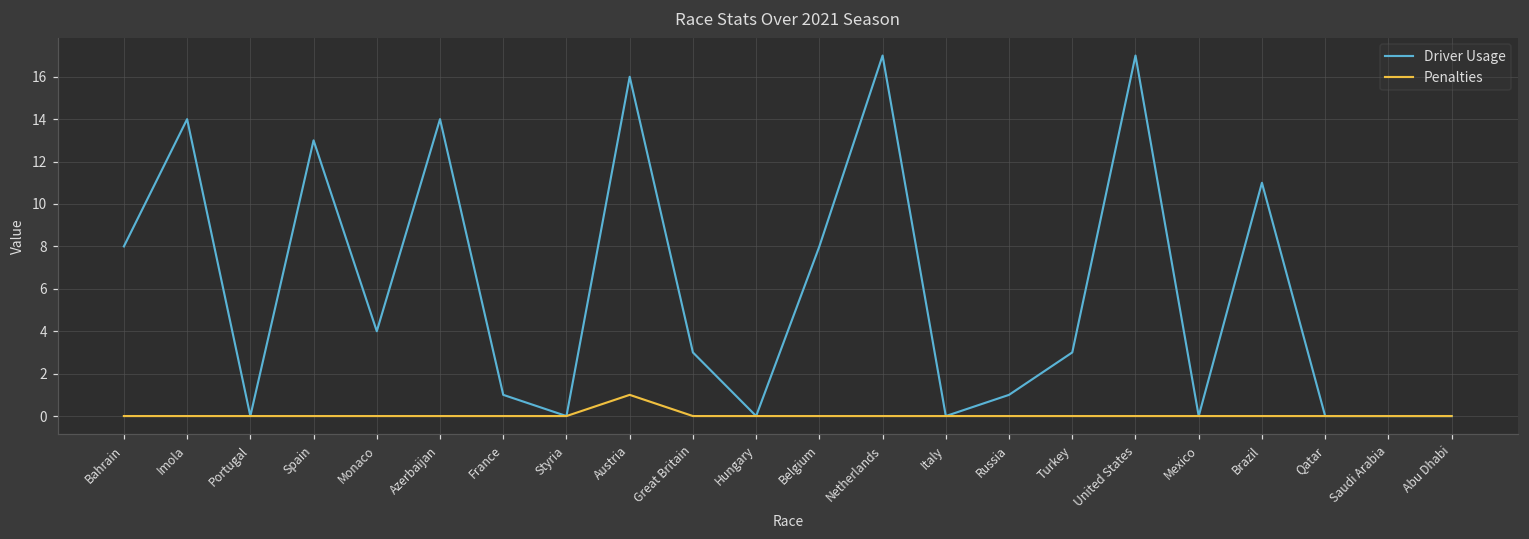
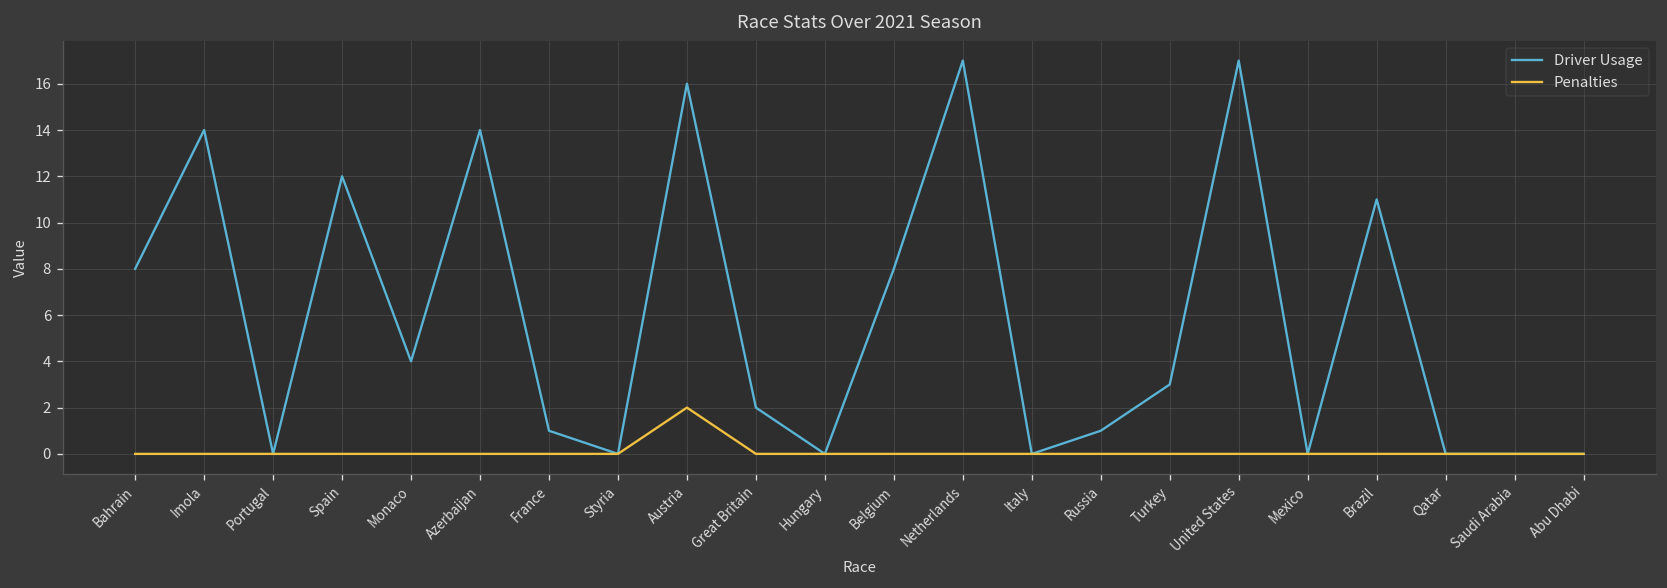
  {
    "Driver Usage": {
      "Bahrain": 8,
      "Imola": 14,
-     "Spain": 13,
+     "Spain": 12,
      "Monaco": 4,
      "Azerbaijan": 14,
      "France": 1,
      "Austria": 16,
-     "Great Britain": 3,
+     "Great Britain": 2,
      "Belgium": 8,
      "Netherlands": 17,
      "Russia": 1,
      "Turkey": 3,
      "United States": 17,
      "Brazil": 11
    },
    "Penalties": {
      "Bahrain": 0,
      "Imola": 0,
      "Spain": 0,
      "Monaco": 0,
      "Azerbaijan": 0,
      "France": 0,
-     "Austria": 1,
+     "Austria": 2,
      "Great Britain": 0,
      "Belgium": 0,
      "Netherlands": 0,
      "Russia": 0,
      "Turkey": 0,
      "United States": 0,
      "Brazil": 0
    }
  }
